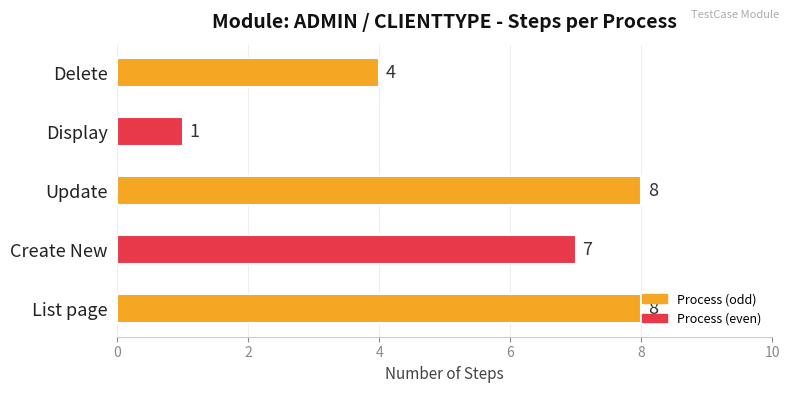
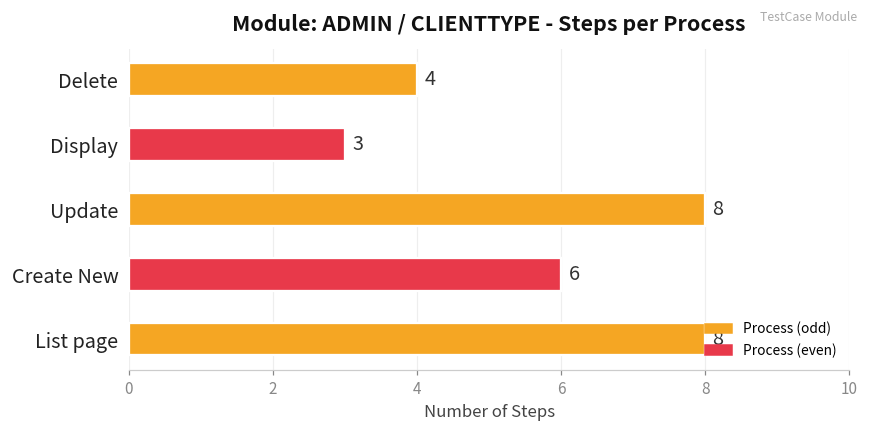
  {
    "Delete": 4,
-   "Display": 1,
+   "Display": 3,
    "Update": 8,
-   "Create New": 7,
+   "Create New": 6,
    "List page": 8
  }
